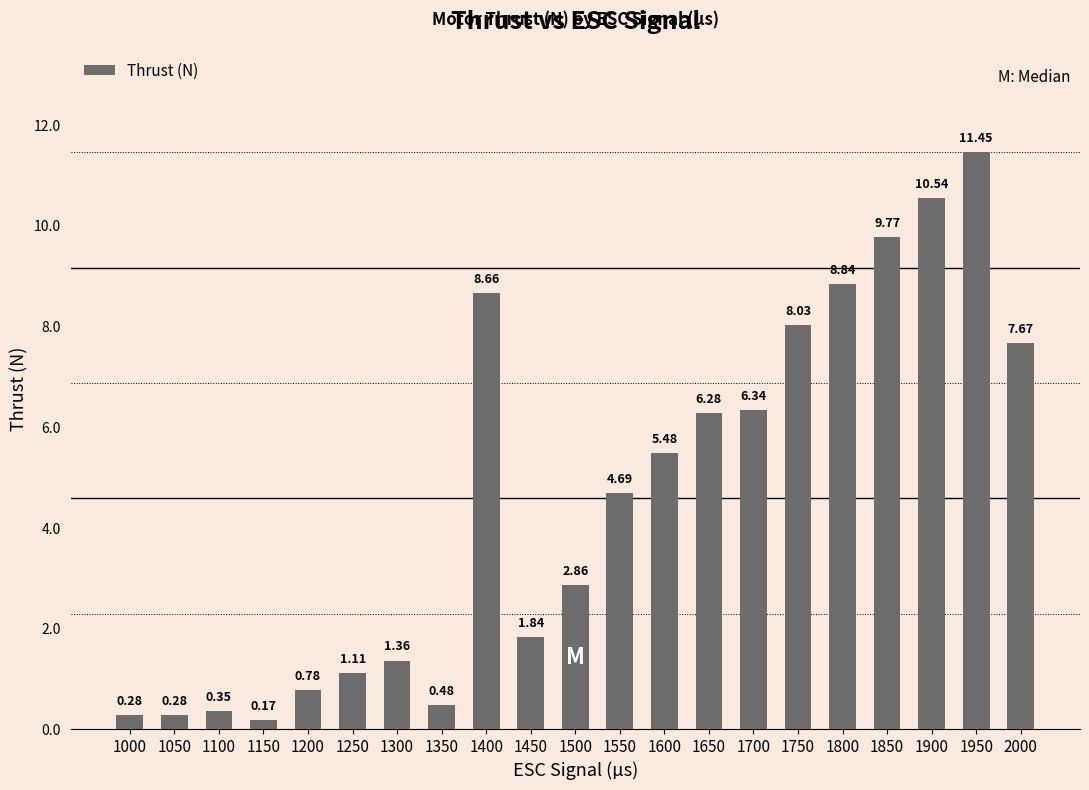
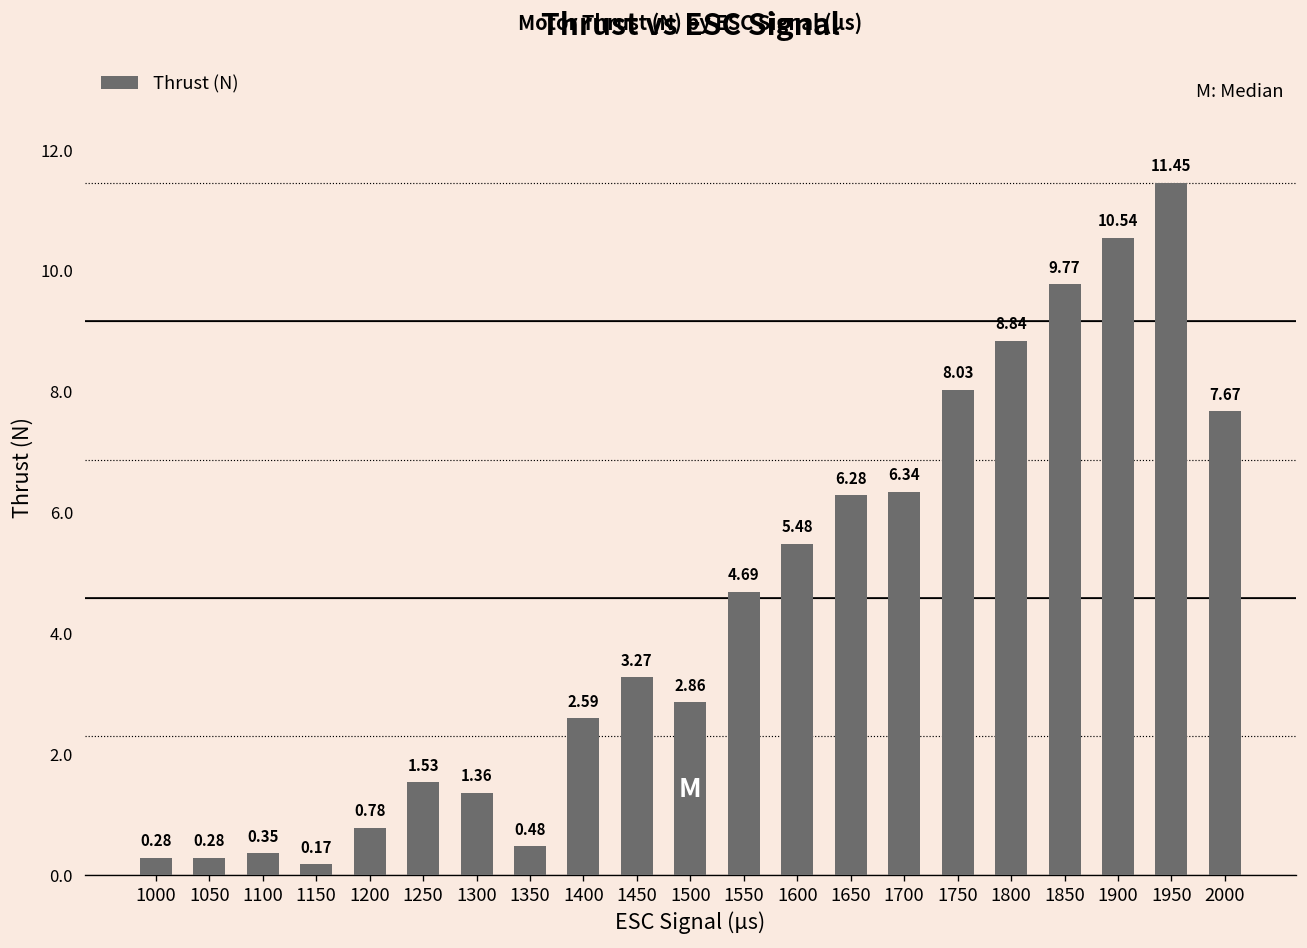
  {
    "1000": 0.28,
    "1050": 0.28,
    "1100": 0.35,
    "1150": 0.17,
    "1200": 0.78,
-   "1250": 1.11,
+   "1250": 1.53,
    "1300": 1.36,
    "1350": 0.48,
-   "1400": 8.66,
-   "1450": 1.84,
+   "1400": 2.59,
+   "1450": 3.27,
    "1500": 2.86,
    "1550": 4.69,
    "1600": 5.48,
    "1650": 6.28,
    "1700": 6.34,
    "1750": 8.03,
    "1800": 8.84,
    "1850": 9.77,
    "1900": 10.54,
    "1950": 11.45,
    "2000": 7.67
  }
